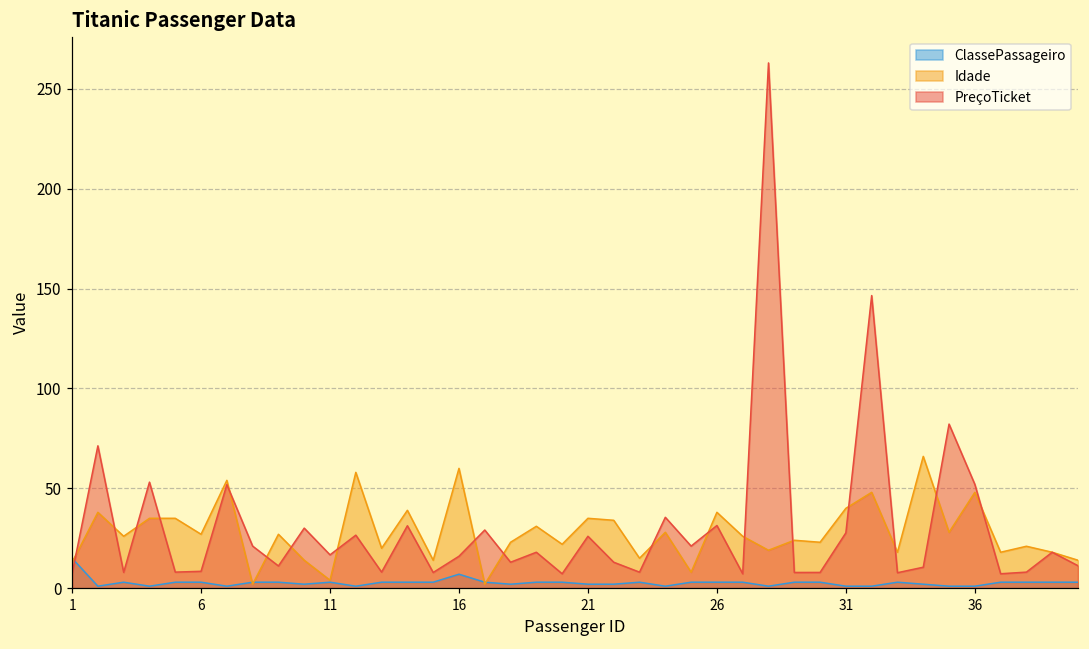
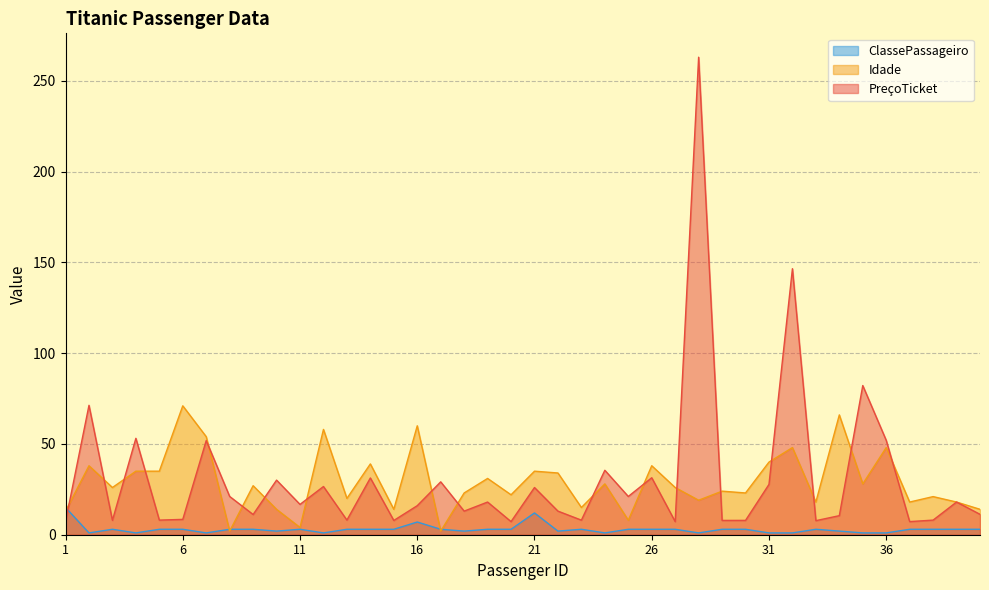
  {
    "ClassePassageiro": {
      "1": 15,
      "6": 3,
      "16": 7,
-     "21": 2,
+     "21": 12,
      "26": 3,
      "31": 1,
      "36": 1
    },
    "Idade": {
      "1": 13,
-     "6": 27,
+     "6": 71,
      "16": 60,
      "21": 35,
      "26": 38,
      "31": 40,
      "36": 48
    },
    "PreçoTicket": {
      "1": 7,
      "6": 8,
      "11": 17,
      "16": 16,
      "21": 26,
      "26": 31,
      "31": 28,
      "36": 52
    }
  }
